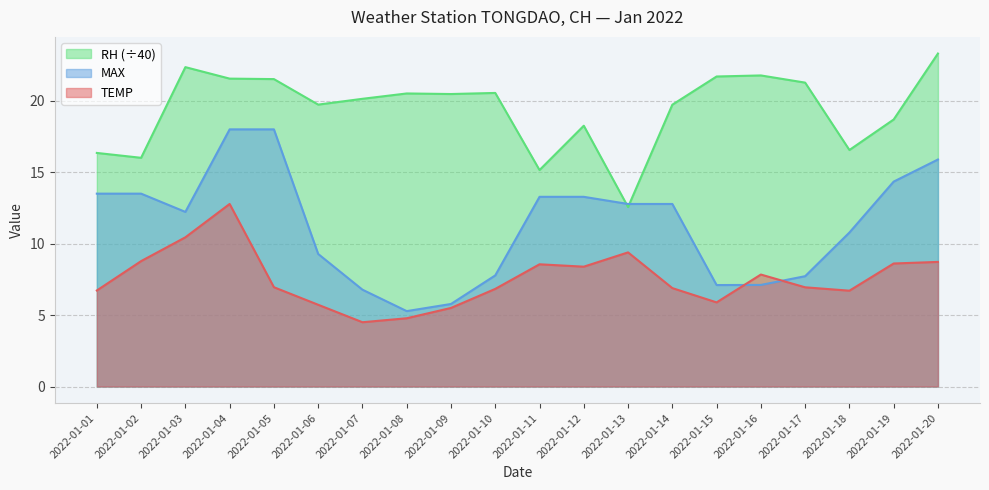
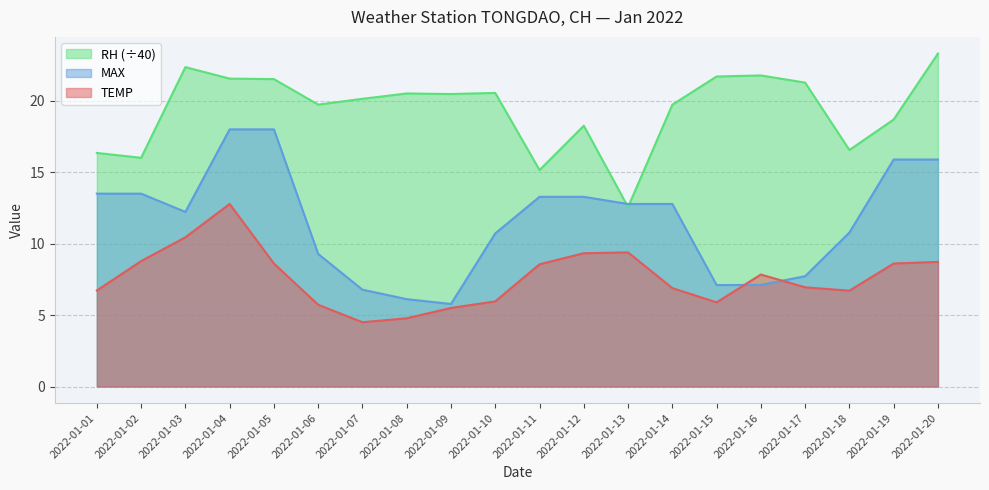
  {
    "RH (÷40)": {
      "2022-01-01": 16.4,
      "2022-01-02": 16.0,
      "2022-01-03": 22.4,
      "2022-01-04": 21.6,
      "2022-01-05": 21.5,
      "2022-01-06": 19.7,
      "2022-01-07": 20.1,
      "2022-01-08": 20.5,
      "2022-01-09": 20.5,
      "2022-01-10": 20.5,
      "2022-01-11": 15.2,
      "2022-01-12": 18.3,
      "2022-01-13": 12.6,
      "2022-01-14": 19.7,
      "2022-01-15": 21.7,
      "2022-01-16": 21.8,
      "2022-01-17": 21.3,
      "2022-01-18": 16.6,
      "2022-01-19": 18.7,
      "2022-01-20": 23.3
    },
    "MAX": {
      "2022-01-01": 13.5,
      "2022-01-02": 13.5,
      "2022-01-03": 12.2,
      "2022-01-04": 18.0,
      "2022-01-05": 18.0,
      "2022-01-06": 9.3,
      "2022-01-07": 6.8,
-     "2022-01-08": 5.3,
+     "2022-01-08": 6.1,
      "2022-01-09": 5.8,
-     "2022-01-10": 7.8,
+     "2022-01-10": 10.7,
      "2022-01-11": 13.3,
      "2022-01-12": 13.3,
      "2022-01-13": 12.8,
      "2022-01-14": 12.8,
      "2022-01-15": 7.1,
      "2022-01-16": 7.1,
      "2022-01-17": 7.7,
      "2022-01-18": 10.8,
-     "2022-01-19": 14.3,
+     "2022-01-19": 15.9,
      "2022-01-20": 15.9
    },
    "TEMP": {
      "2022-01-01": 6.7,
      "2022-01-02": 8.8,
      "2022-01-03": 10.4,
      "2022-01-04": 12.8,
-     "2022-01-05": 7.0,
+     "2022-01-05": 8.6,
      "2022-01-06": 5.7,
      "2022-01-07": 4.5,
      "2022-01-08": 4.8,
      "2022-01-09": 5.5,
-     "2022-01-10": 6.8,
+     "2022-01-10": 6.0,
      "2022-01-11": 8.6,
-     "2022-01-12": 8.4,
+     "2022-01-12": 9.3,
      "2022-01-13": 9.4,
      "2022-01-14": 6.9,
      "2022-01-15": 5.9,
      "2022-01-16": 7.8,
      "2022-01-17": 6.9,
      "2022-01-18": 6.7,
      "2022-01-19": 8.6,
      "2022-01-20": 8.7
    }
  }
